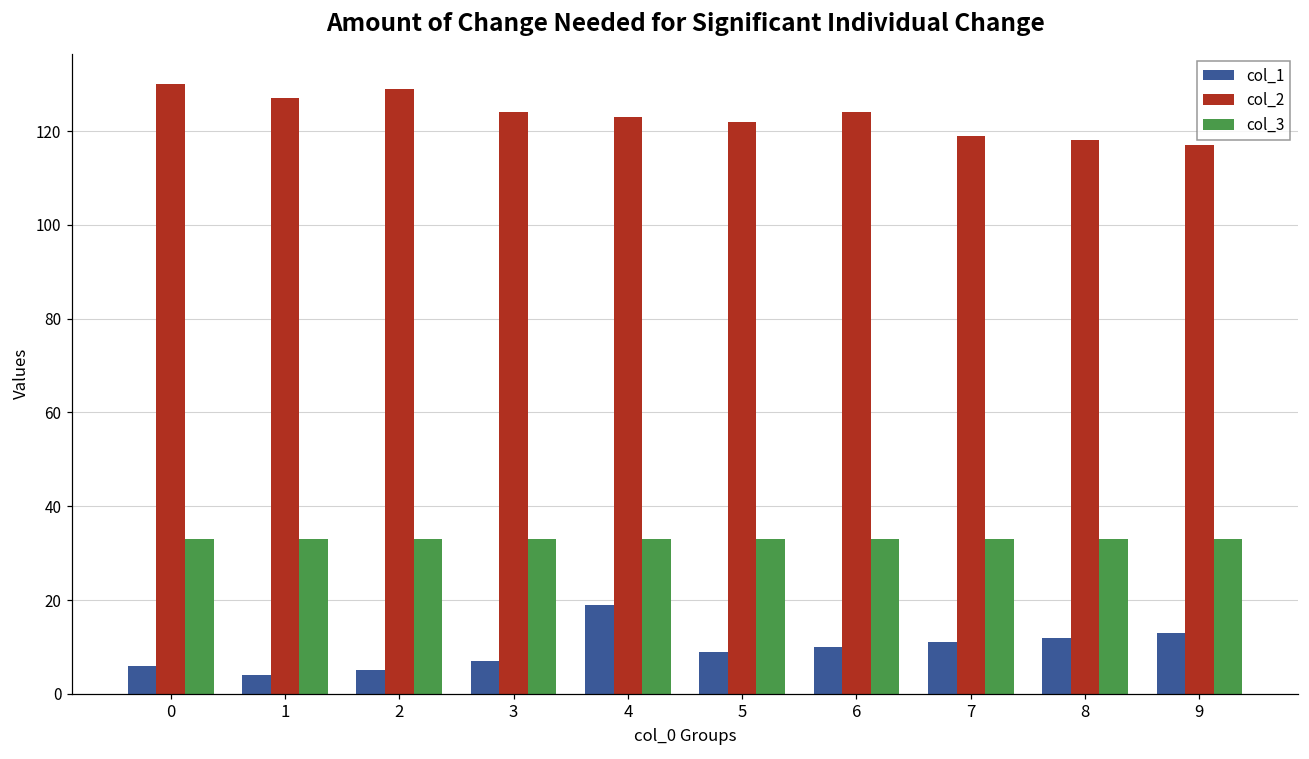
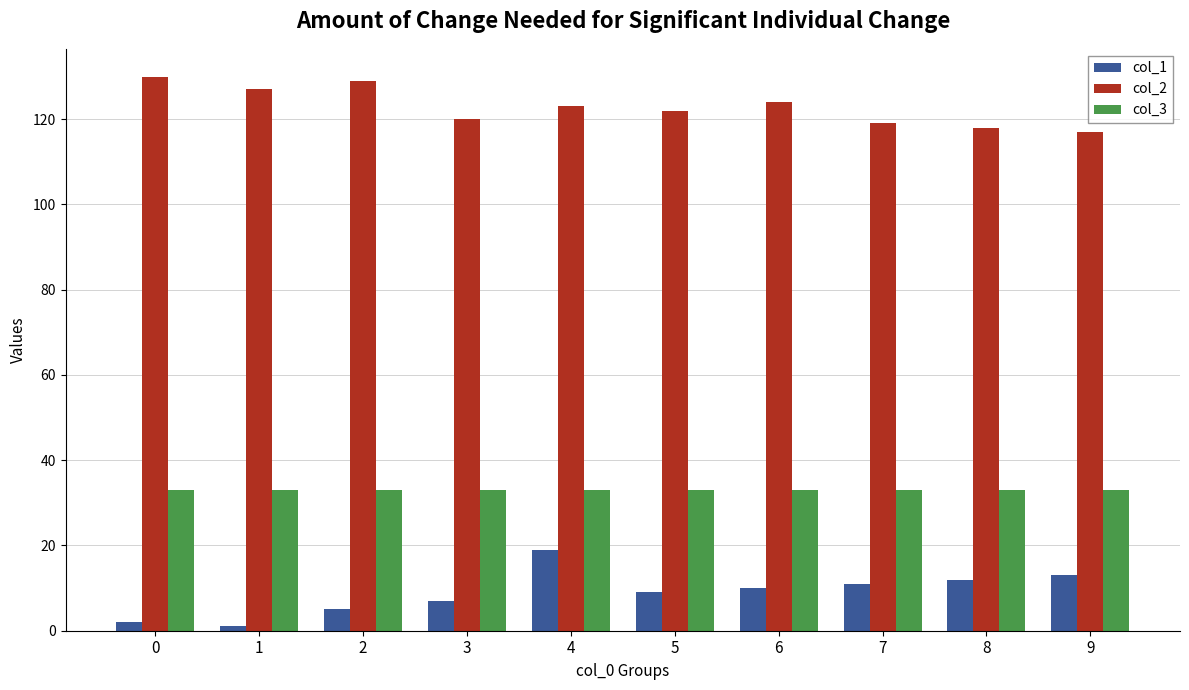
  {
    "col_1": {
-     "0": 6,
-     "1": 4,
+     "0": 2,
+     "1": 1,
      "2": 5,
      "3": 7,
      "4": 19,
      "5": 9,
      "6": 10,
      "7": 11,
      "8": 12,
      "9": 13
    },
    "col_2": {
      "0": 130,
      "1": 127,
      "2": 129,
-     "3": 124,
+     "3": 120,
      "4": 123,
      "5": 122,
      "6": 124,
      "7": 119,
      "8": 118,
      "9": 117
    },
    "col_3": {
      "0": 33,
      "1": 33,
      "2": 33,
      "3": 33,
      "4": 33,
      "5": 33,
      "6": 33,
      "7": 33,
      "8": 33,
      "9": 33
    }
  }
